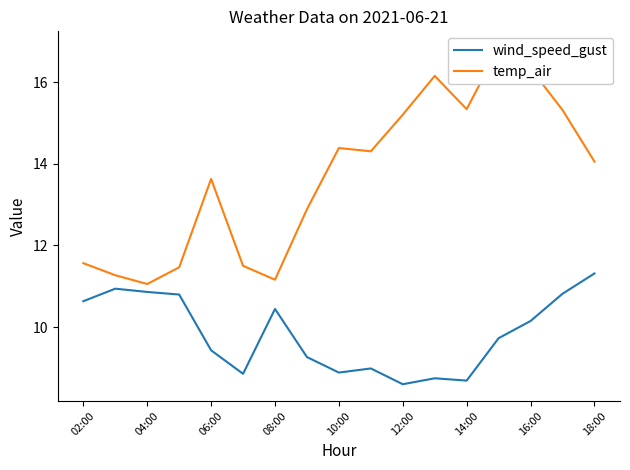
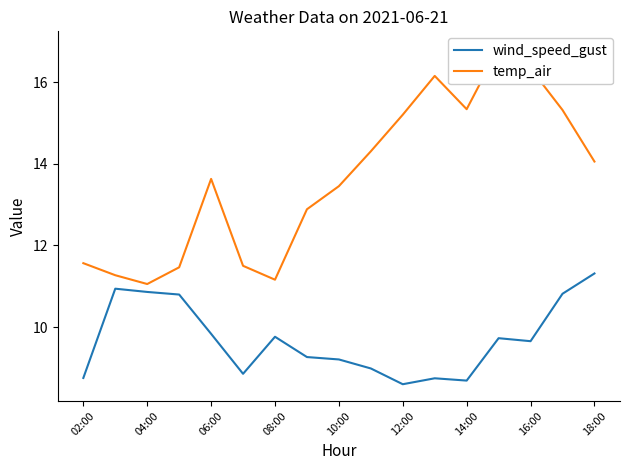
  {
    "wind_speed_gust": {
-     "02:00": 10.6,
+     "02:00": 8.8,
      "04:00": 10.9,
-     "06:00": 9.4,
-     "08:00": 10.4,
-     "10:00": 8.9,
+     "06:00": 9.8,
+     "08:00": 9.8,
+     "10:00": 9.2,
      "12:00": 8.6,
      "14:00": 8.7,
-     "16:00": 10.1,
+     "16:00": 9.7,
      "18:00": 11.3
    },
    "temp_air": {
      "02:00": 11.6,
      "04:00": 11.1,
      "06:00": 13.6,
      "08:00": 11.2,
-     "10:00": 14.4,
+     "10:00": 13.5,
      "12:00": 15.2,
      "14:00": 15.3,
      "18:00": 14.1
    }
  }
